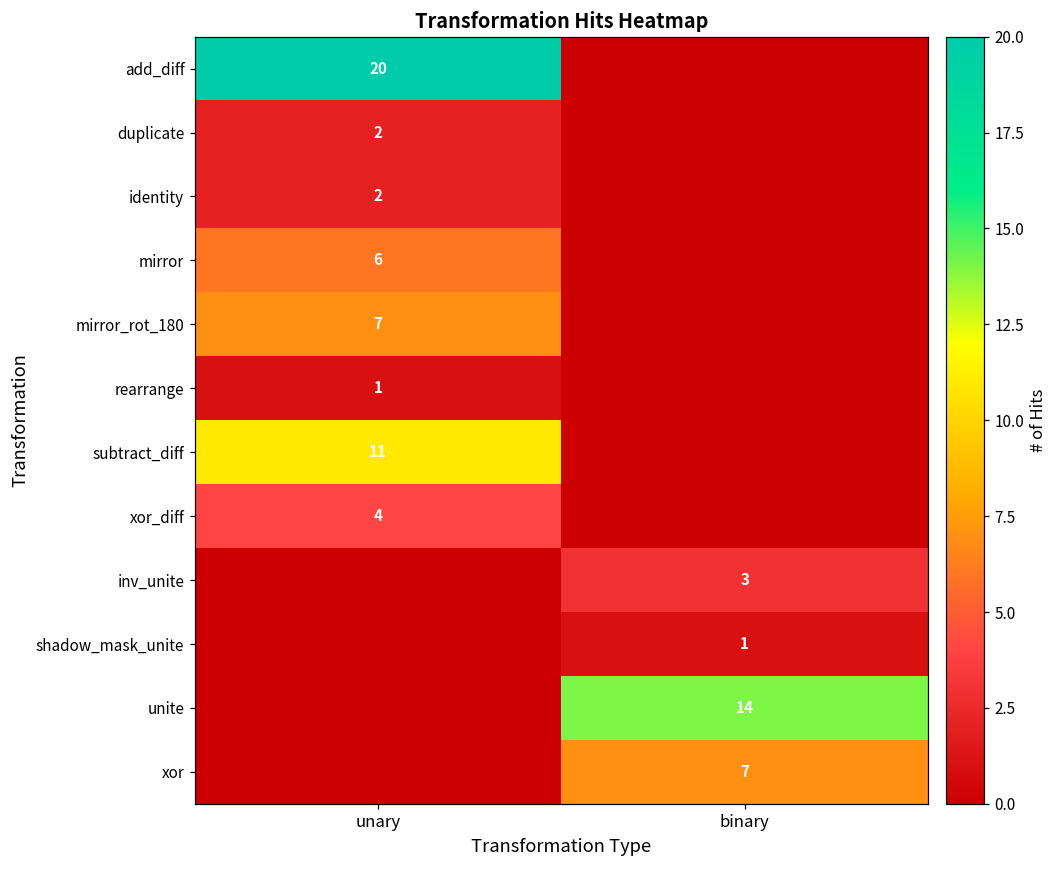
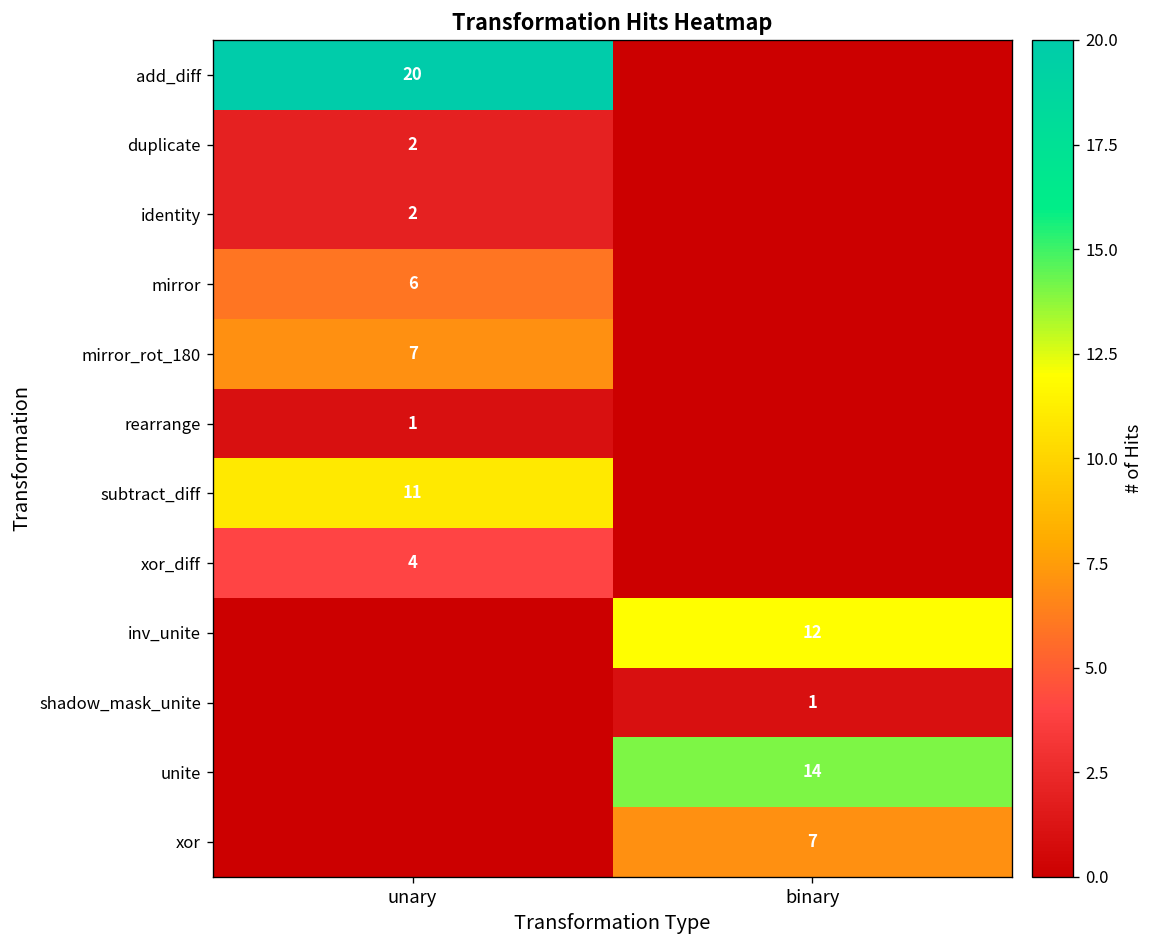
  {
    "add_diff": {
      "unary": 20
    },
    "duplicate": {
      "unary": 2
    },
    "identity": {
      "unary": 2
    },
    "mirror": {
      "unary": 6
    },
    "mirror_rot_180": {
      "unary": 7
    },
    "rearrange": {
      "unary": 1
    },
    "subtract_diff": {
      "unary": 11
    },
    "xor_diff": {
      "unary": 4
    },
    "inv_unite": {
-     "binary": 3
+     "binary": 12
    },
    "shadow_mask_unite": {
      "binary": 1
    },
    "unite": {
      "binary": 14
    },
    "xor": {
      "binary": 7
    }
  }
